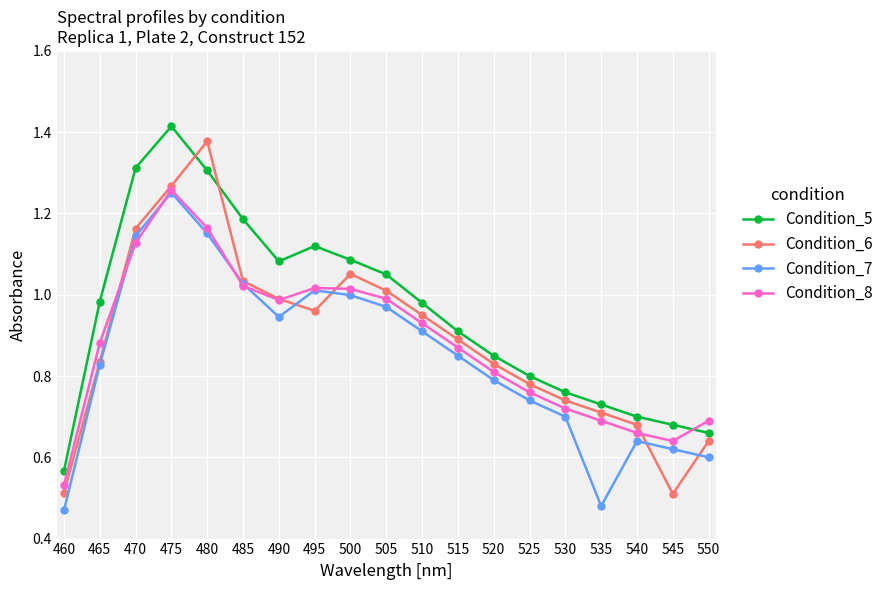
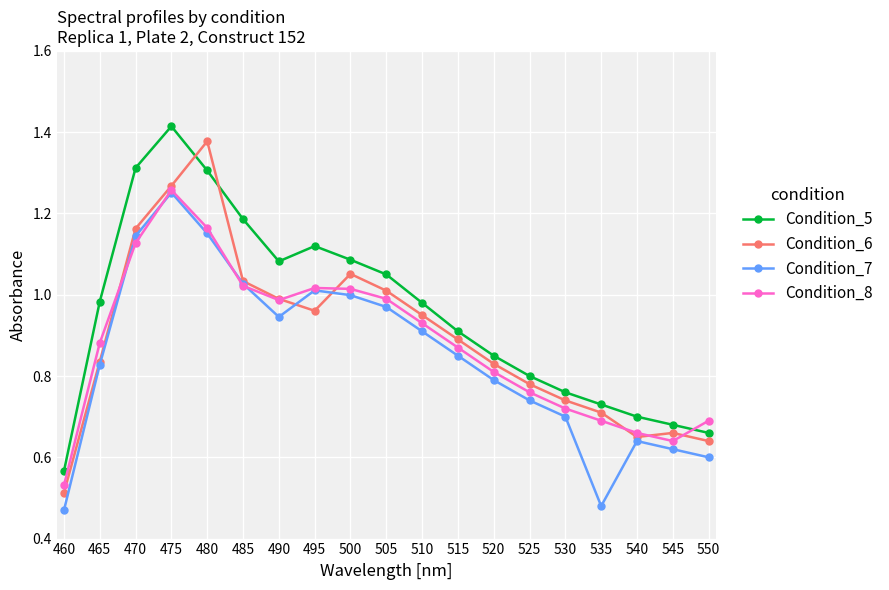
  {
    "Condition_5": {
      "460": 0.57,
      "465": 0.98,
      "470": 1.31,
      "475": 1.41,
      "480": 1.31,
      "485": 1.19,
      "490": 1.08,
      "495": 1.12,
      "500": 1.09,
      "505": 1.05,
      "510": 0.98,
      "515": 0.91,
      "520": 0.85,
      "525": 0.80,
      "530": 0.76,
      "535": 0.73,
      "540": 0.70,
      "545": 0.68,
      "550": 0.66
    },
    "Condition_6": {
      "460": 0.51,
      "465": 0.84,
      "470": 1.16,
      "475": 1.27,
      "480": 1.38,
      "485": 1.03,
      "495": 0.96,
      "500": 1.05,
      "505": 1.01,
      "510": 0.95,
      "515": 0.89,
      "520": 0.83,
      "525": 0.78,
      "530": 0.74,
      "535": 0.71,
-     "540": 0.68,
-     "545": 0.51,
+     "540": 0.65,
+     "545": 0.66,
      "550": 0.64
    },
    "Condition_7": {
      "460": 0.47,
      "465": 0.83,
      "470": 1.14,
      "475": 1.25,
      "480": 1.15,
      "490": 0.95,
      "500": 1.00,
      "505": 0.97,
      "510": 0.91,
      "515": 0.85,
      "520": 0.79,
      "525": 0.74,
      "530": 0.70,
      "535": 0.48,
      "540": 0.64,
      "545": 0.62,
      "550": 0.60
    },
    "Condition_8": {
      "460": 0.53,
      "465": 0.88,
      "470": 1.13,
      "475": 1.26,
      "480": 1.16,
      "500": 1.01,
      "505": 0.99,
      "510": 0.93,
      "515": 0.87,
      "520": 0.81,
      "525": 0.76,
      "530": 0.72,
      "535": 0.69,
      "540": 0.66,
      "545": 0.64,
      "550": 0.69
    }
  }
